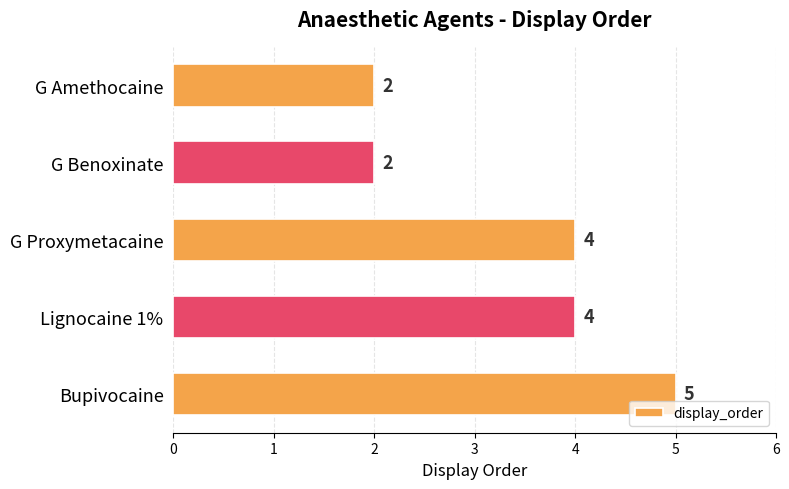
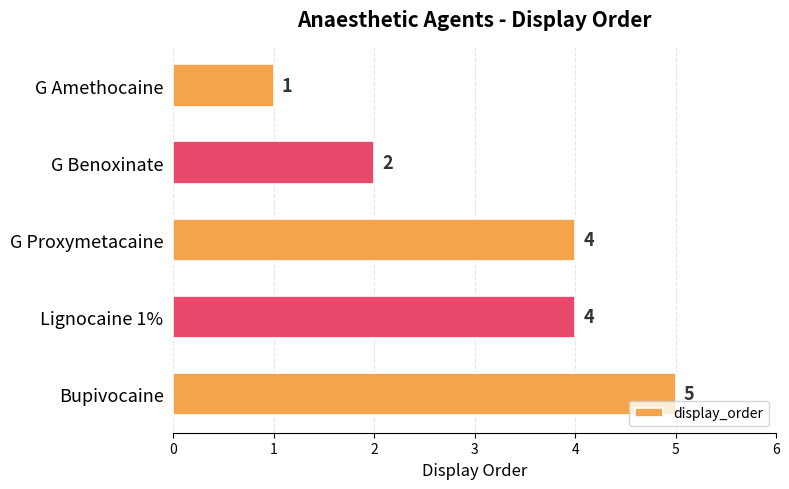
  {
-   "G Amethocaine": 2,
+   "G Amethocaine": 1,
    "G Benoxinate": 2,
    "G Proxymetacaine": 4,
    "Lignocaine 1%": 4
  }
